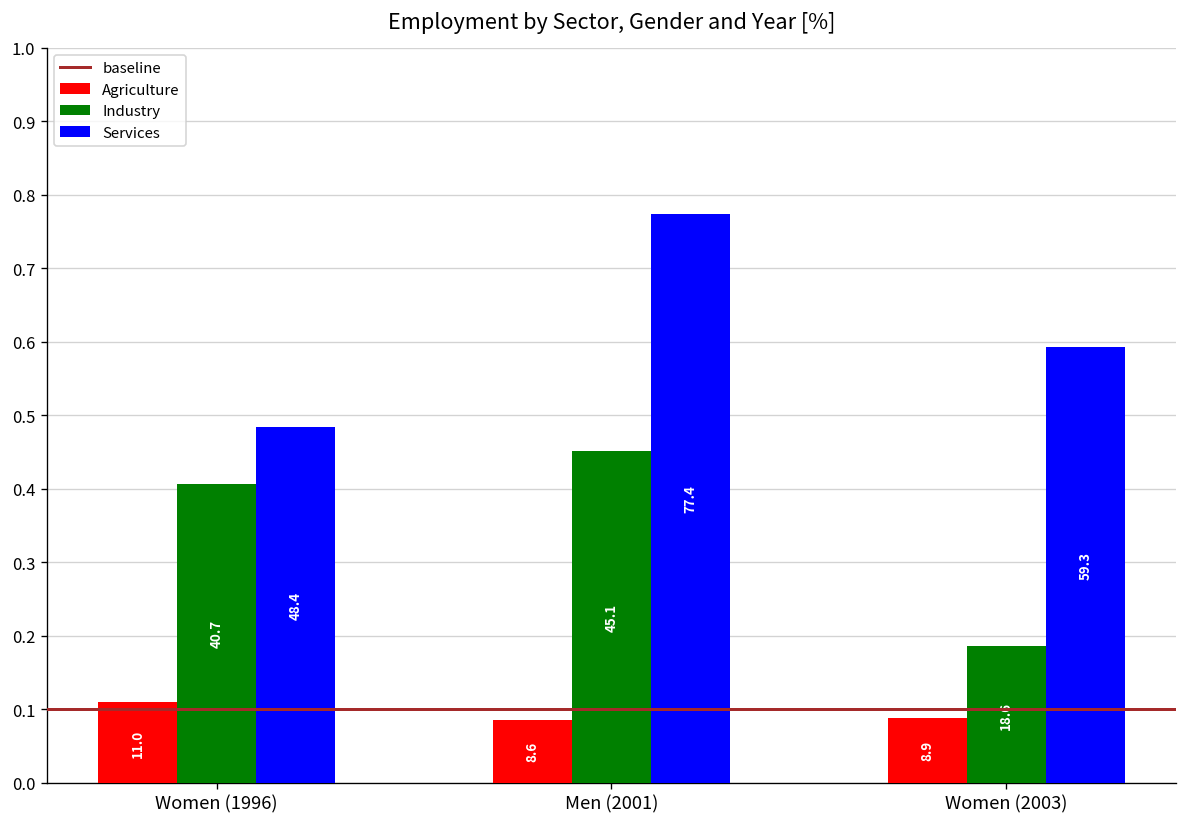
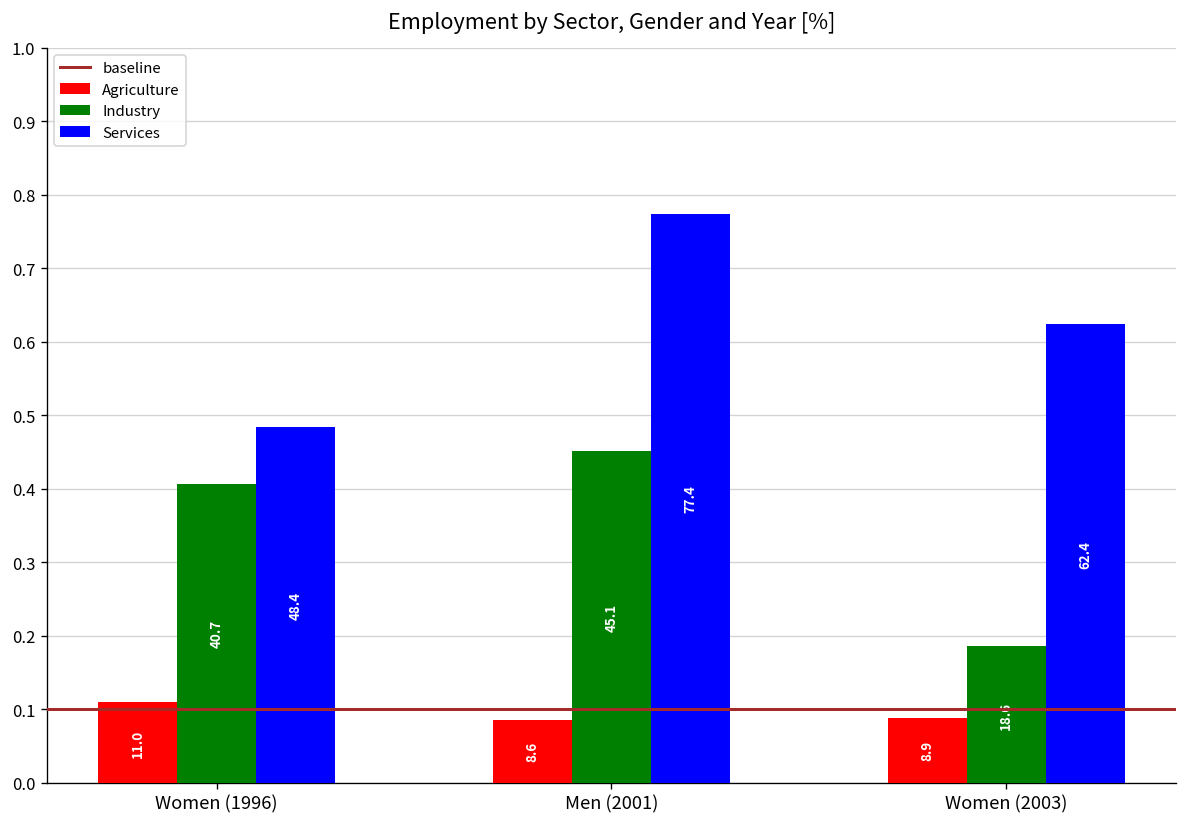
  {
    "Agriculture": {
      "Women (1996)": 11.0,
      "Men (2001)": 8.6,
      "Women (2003)": 8.9
    },
    "Industry": {
      "Women (1996)": 40.7,
      "Men (2001)": 45.1,
      "Women (2003)": 18.6
    },
    "Services": {
      "Women (1996)": 48.4,
      "Men (2001)": 77.4,
-     "Women (2003)": 59.3
+     "Women (2003)": 62.4
    }
  }
